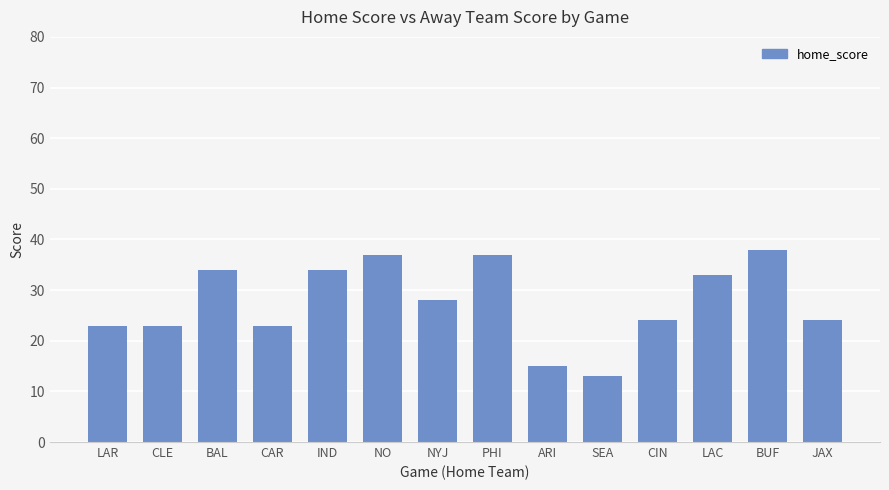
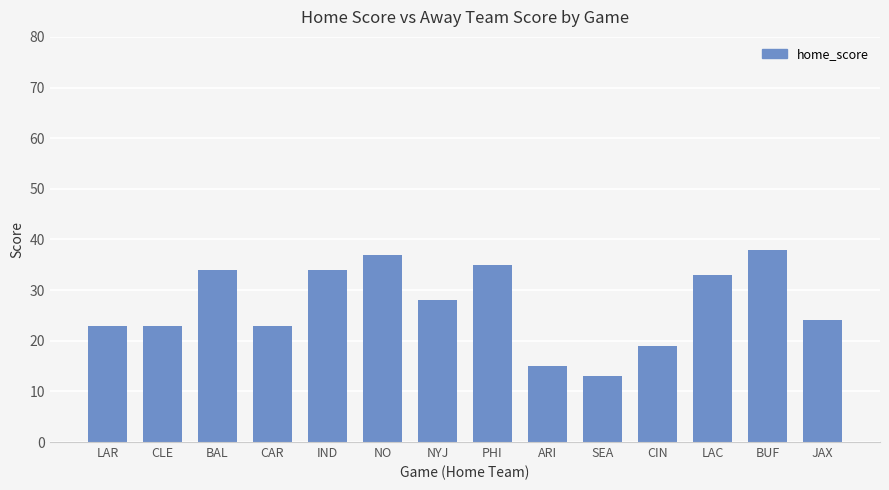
  {
    "LAR": 23,
    "CLE": 23,
    "BAL": 34,
    "CAR": 23,
    "IND": 34,
    "NO": 37,
    "NYJ": 28,
-   "PHI": 37,
+   "PHI": 35,
    "ARI": 15,
    "SEA": 13,
-   "CIN": 24,
+   "CIN": 19,
    "LAC": 33,
    "BUF": 38,
    "JAX": 24
  }
